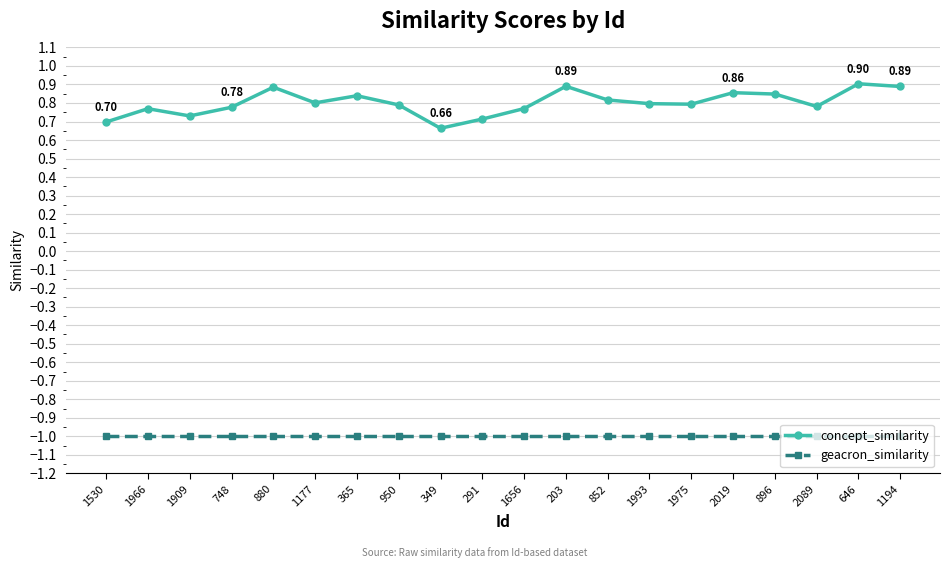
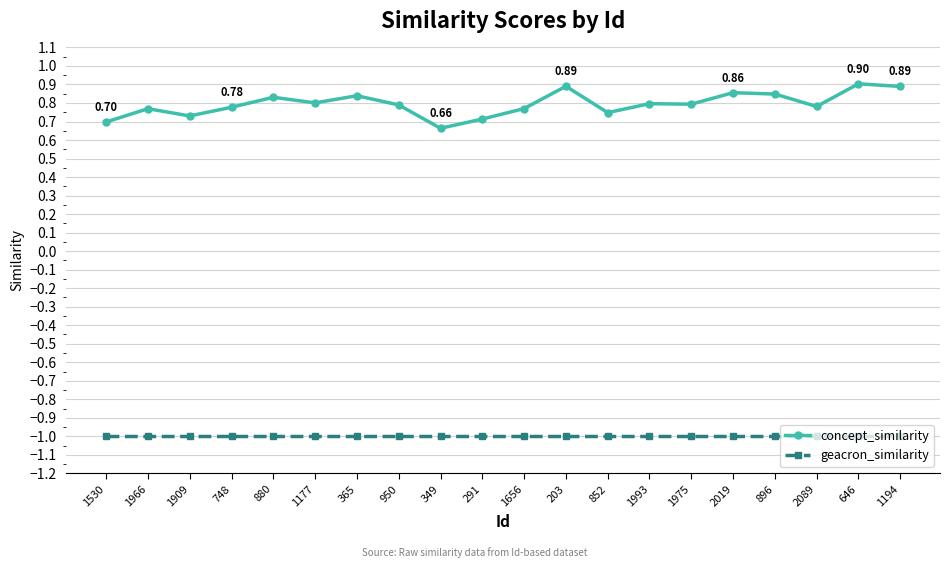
  {
    "concept_similarity": {
      "1966": 0.77,
      "1909": 0.73,
-     "880": 0.89,
+     "880": 0.83,
      "1177": 0.80,
      "365": 0.84,
      "950": 0.79,
      "291": 0.71,
      "1656": 0.77,
-     "852": 0.82,
+     "852": 0.75,
      "1993": 0.80,
      "1975": 0.79,
      "896": 0.85,
      "2089": 0.78
    },
    "geacron_similarity": {
      "1530": -1.00,
      "1966": -1.00,
      "1909": -1.00,
      "748": -1.00,
      "880": -1.00,
      "1177": -1.00,
      "365": -1.00,
      "950": -1.00,
      "349": -1.00,
      "291": -1.00,
      "1656": -1.00,
      "203": -1.00,
      "852": -1.00,
      "1993": -1.00,
      "1975": -1.00,
      "2019": -1.00,
      "896": -1.00
    }
  }
